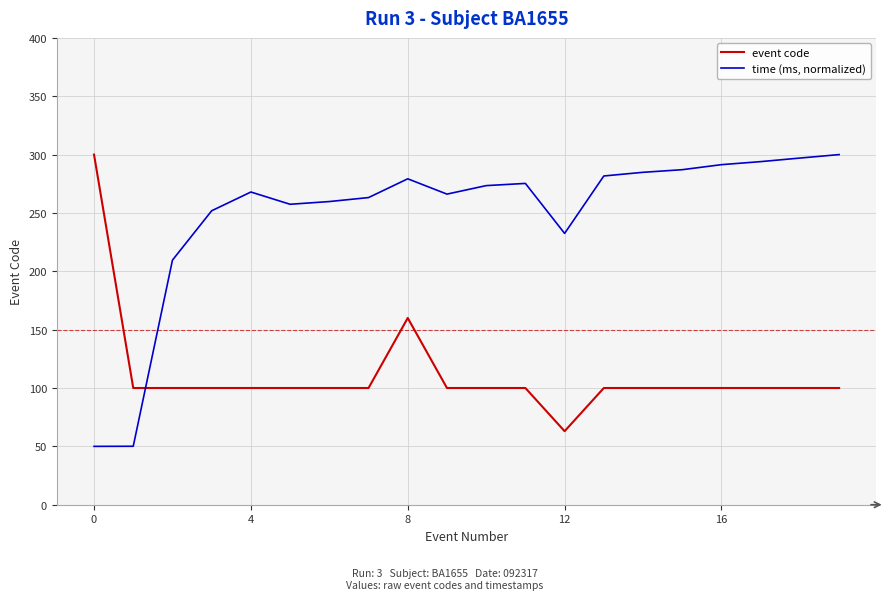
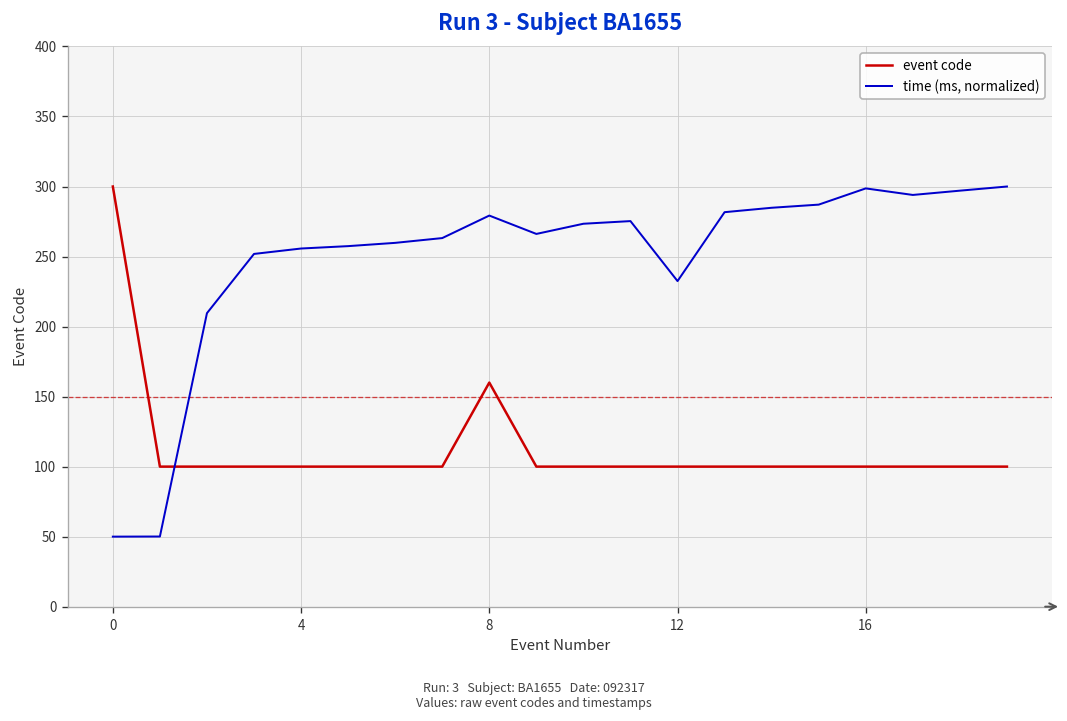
  {
    "event code": {
      "0": 300,
      "4": 100,
      "8": 160,
-     "12": 63,
+     "12": 100,
      "16": 100
    },
    "time (ms, normalized)": {
      "0": 50,
-     "4": 268,
+     "4": 256,
      "8": 279,
      "12": 232,
-     "16": 291
+     "16": 299
    }
  }
